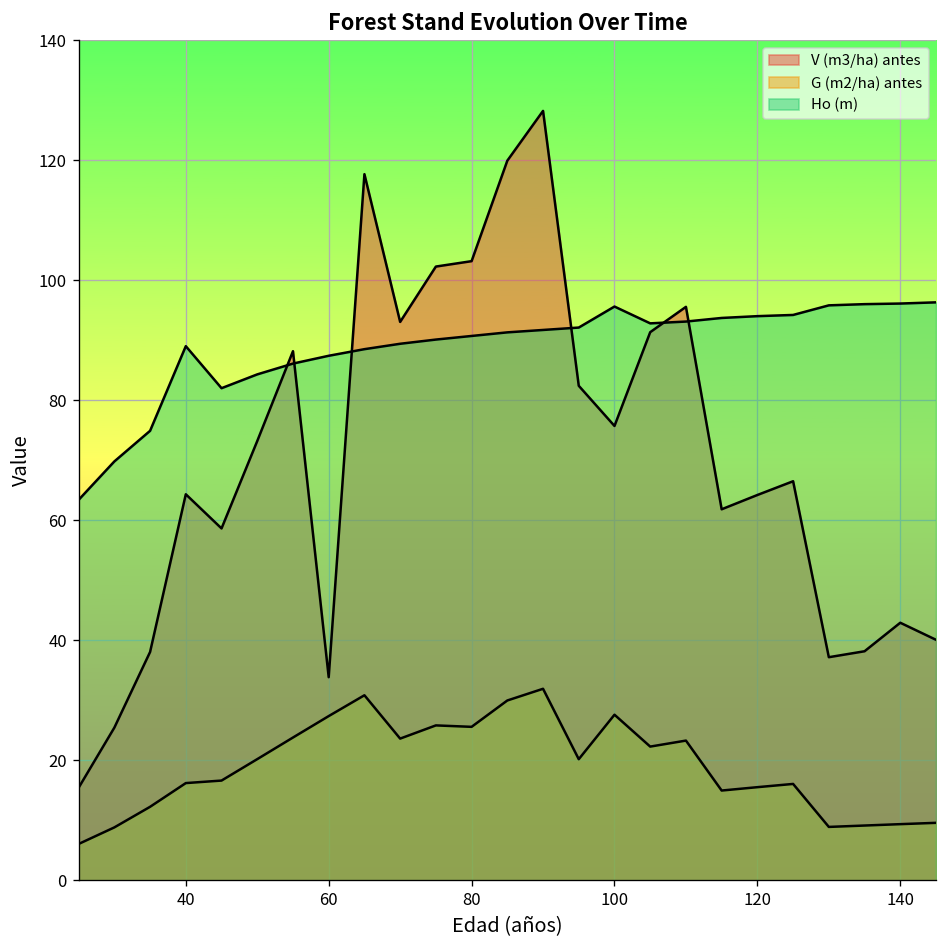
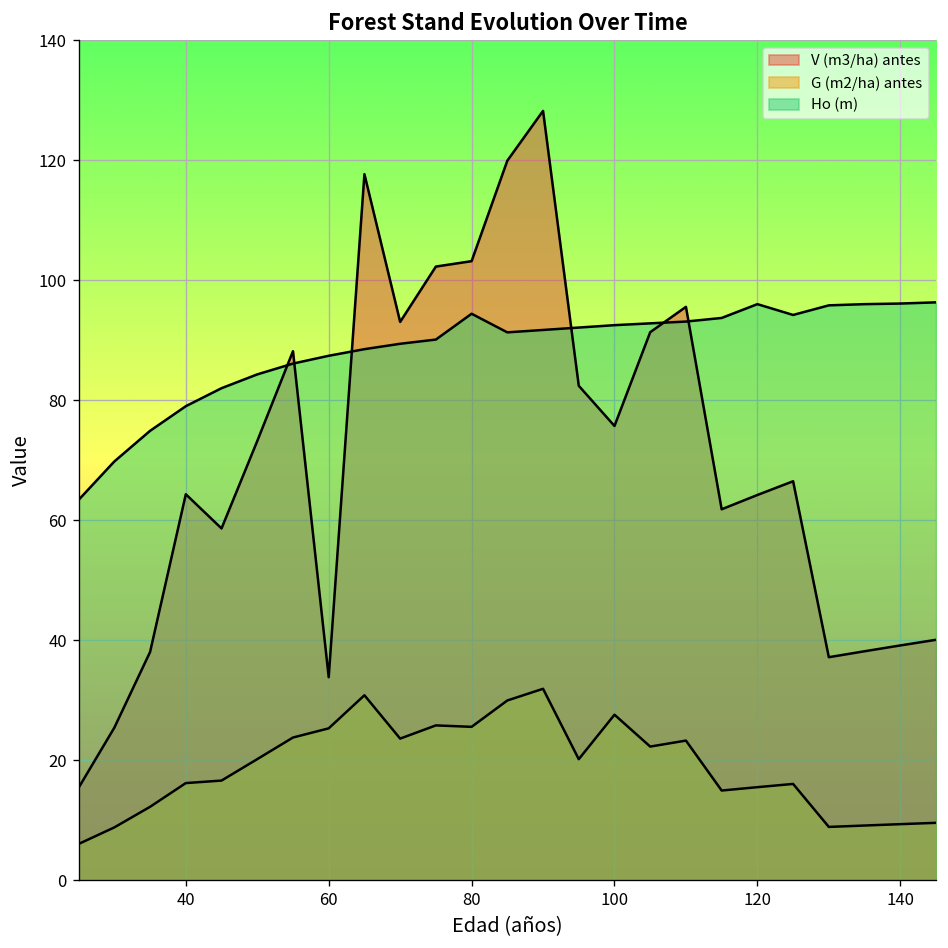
  {
    "V (m3/ha) antes": {
      "40": 64,
      "60": 34,
      "80": 103,
      "100": 76,
      "120": 64,
-     "140": 43
+     "140": 39
    },
    "G (m2/ha) antes": {
      "40": 16,
-     "60": 27,
+     "60": 25,
      "80": 26,
      "100": 28,
      "120": 16,
      "140": 9
    },
    "Ho (m)": {
-     "40": 89,
+     "40": 79,
      "60": 87,
-     "80": 91,
-     "100": 96,
-     "120": 94,
+     "80": 94,
+     "100": 93,
+     "120": 96,
      "140": 96
    }
  }
